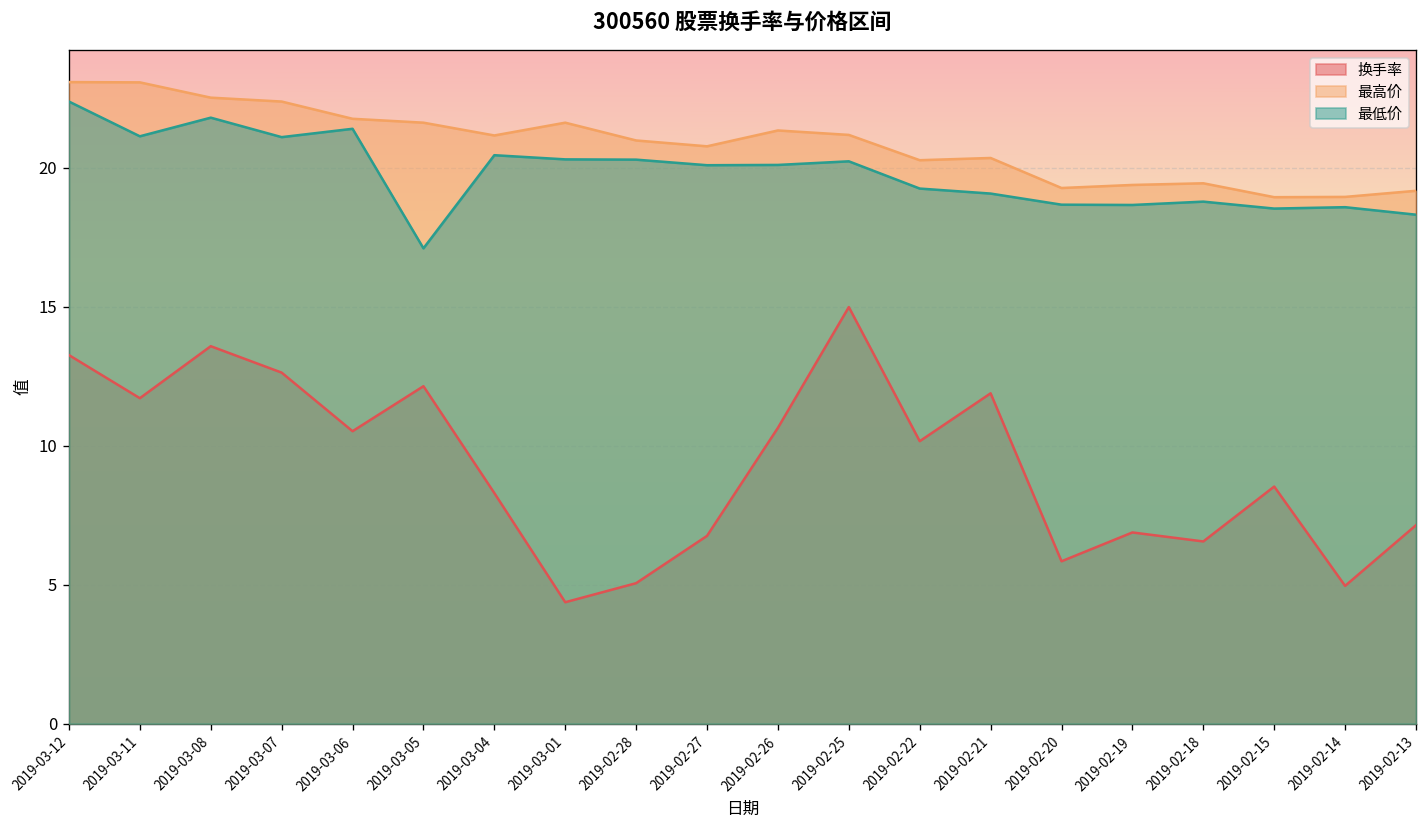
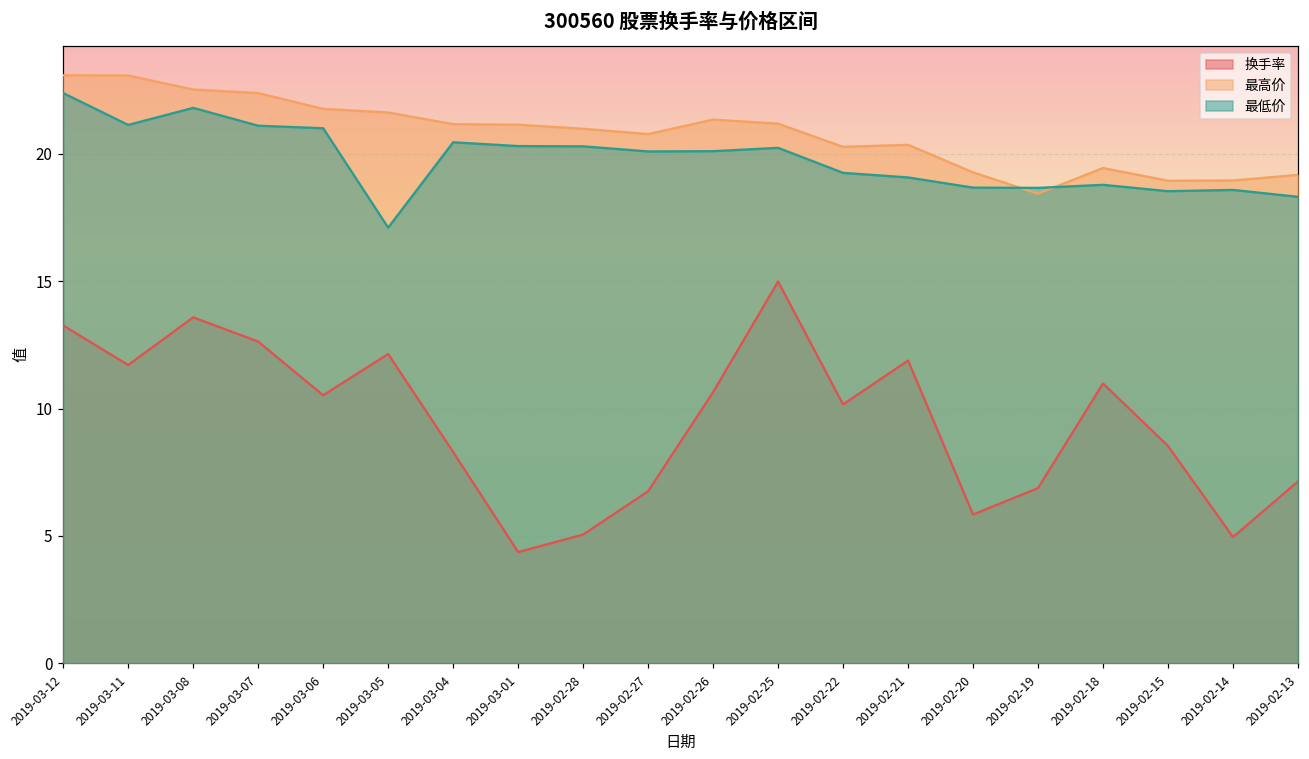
  {
    "换手率": {
      "2019-03-12": 13.3,
      "2019-03-11": 11.7,
      "2019-03-08": 13.6,
      "2019-03-07": 12.6,
      "2019-03-06": 10.5,
      "2019-03-05": 12.1,
      "2019-03-04": 8.3,
      "2019-03-01": 4.4,
      "2019-02-28": 5.1,
      "2019-02-27": 6.8,
      "2019-02-26": 10.6,
      "2019-02-25": 15.0,
      "2019-02-22": 10.2,
      "2019-02-21": 11.9,
      "2019-02-20": 5.8,
      "2019-02-19": 6.9,
-     "2019-02-18": 6.6,
+     "2019-02-18": 11.0,
      "2019-02-15": 8.5,
      "2019-02-14": 5.0,
      "2019-02-13": 7.1
    },
    "最高价": {
      "2019-03-12": 23.1,
      "2019-03-11": 23.1,
      "2019-03-08": 22.5,
      "2019-03-07": 22.4,
      "2019-03-06": 21.8,
      "2019-03-05": 21.6,
      "2019-03-04": 21.2,
-     "2019-03-01": 21.6,
+     "2019-03-01": 21.1,
      "2019-02-28": 21.0,
      "2019-02-27": 20.8,
      "2019-02-26": 21.3,
      "2019-02-25": 21.2,
      "2019-02-22": 20.3,
      "2019-02-21": 20.4,
      "2019-02-20": 19.3,
-     "2019-02-19": 19.4,
+     "2019-02-19": 18.4,
      "2019-02-18": 19.4,
      "2019-02-15": 18.9,
      "2019-02-14": 19.0,
      "2019-02-13": 19.2
    },
    "最低价": {
      "2019-03-12": 22.4,
      "2019-03-11": 21.1,
      "2019-03-08": 21.8,
      "2019-03-07": 21.1,
-     "2019-03-06": 21.4,
+     "2019-03-06": 21.0,
      "2019-03-05": 17.1,
      "2019-03-04": 20.5,
      "2019-03-01": 20.3,
      "2019-02-28": 20.3,
      "2019-02-27": 20.1,
      "2019-02-26": 20.1,
      "2019-02-25": 20.2,
      "2019-02-22": 19.3,
      "2019-02-21": 19.1,
      "2019-02-20": 18.7,
      "2019-02-19": 18.7,
      "2019-02-18": 18.8,
      "2019-02-15": 18.5,
      "2019-02-14": 18.6,
      "2019-02-13": 18.3
    }
  }
